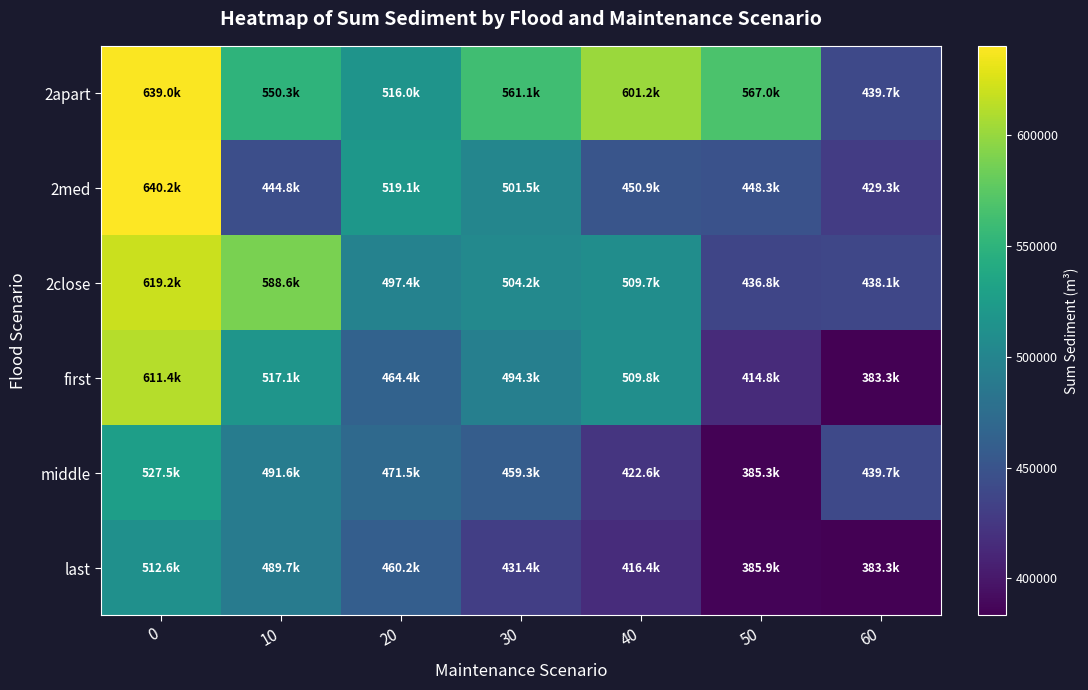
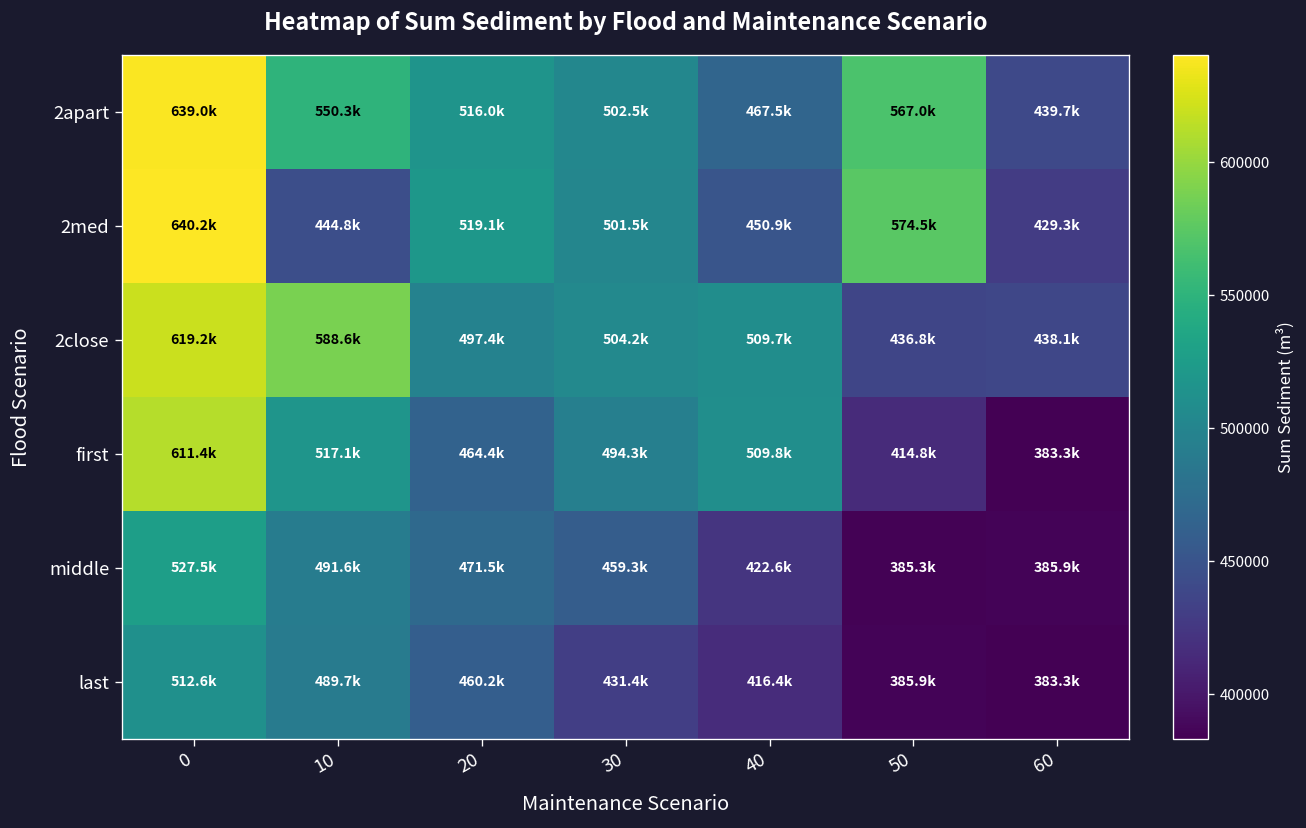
  {
    "2apart": {
      "0": "639.0k",
      "10": "550.3k",
      "20": "516.0k",
-     "30": "561.1k",
-     "40": "601.2k",
+     "30": "502.5k",
+     "40": "467.5k",
      "50": "567.0k",
      "60": "439.7k"
    },
    "2med": {
      "0": "640.2k",
      "10": "444.8k",
      "20": "519.1k",
      "30": "501.5k",
      "40": "450.9k",
-     "50": "448.3k",
+     "50": "574.5k",
      "60": "429.3k"
    },
    "2close": {
      "0": "619.2k",
      "10": "588.6k",
      "20": "497.4k",
      "30": "504.2k",
      "40": "509.7k",
      "50": "436.8k",
      "60": "438.1k"
    },
    "first": {
      "0": "611.4k",
      "10": "517.1k",
      "20": "464.4k",
      "30": "494.3k",
      "40": "509.8k",
      "50": "414.8k",
      "60": "383.3k"
    },
    "middle": {
      "0": "527.5k",
      "10": "491.6k",
      "20": "471.5k",
      "30": "459.3k",
      "40": "422.6k",
      "50": "385.3k",
-     "60": "439.7k"
+     "60": "385.9k"
    },
    "last": {
      "0": "512.6k",
      "10": "489.7k",
      "20": "460.2k",
      "30": "431.4k",
      "40": "416.4k",
      "50": "385.9k",
      "60": "383.3k"
    }
  }
